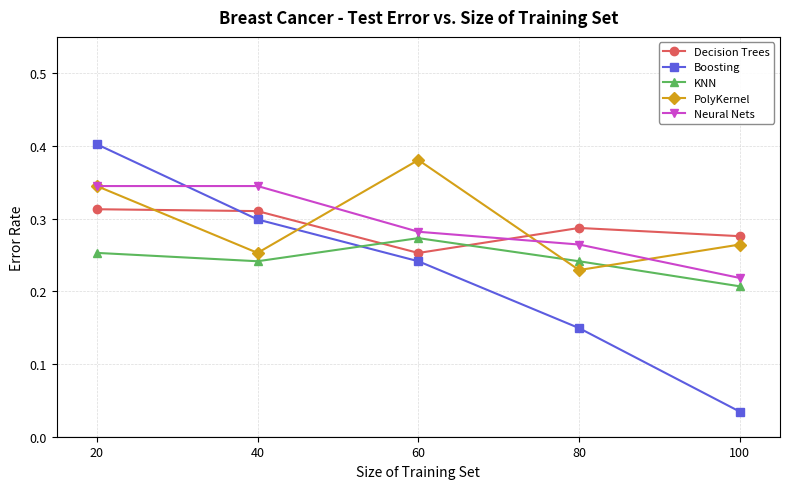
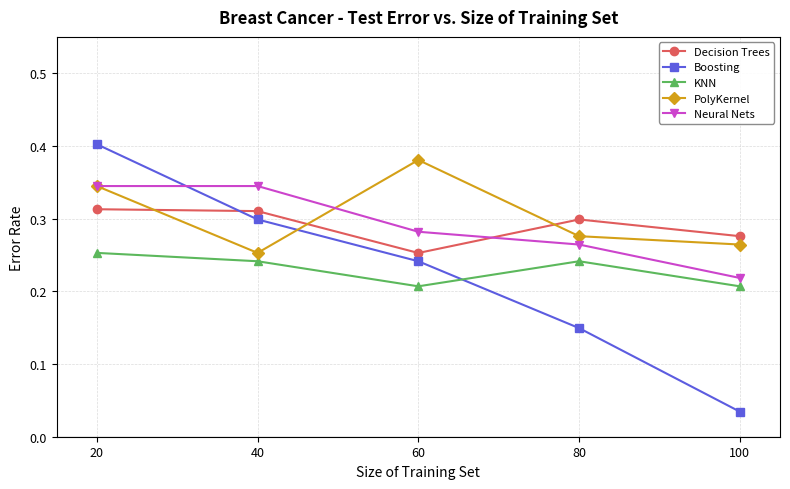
  {
    "Decision Trees": {
      "20": 0.31,
      "40": 0.31,
      "60": 0.25,
-     "80": 0.29,
+     "80": 0.30,
      "100": 0.28
    },
    "Boosting": {
      "20": 0.40,
      "40": 0.30,
      "60": 0.24,
      "80": 0.15,
      "100": 0.03
    },
    "KNN": {
      "20": 0.25,
      "40": 0.24,
-     "60": 0.27,
+     "60": 0.21,
      "80": 0.24,
      "100": 0.21
    },
    "PolyKernel": {
      "40": 0.25,
      "60": 0.38,
-     "80": 0.23,
+     "80": 0.28,
      "100": 0.26
    },
    "Neural Nets": {
      "40": 0.34,
      "60": 0.28,
      "80": 0.26,
      "100": 0.22
    }
  }
